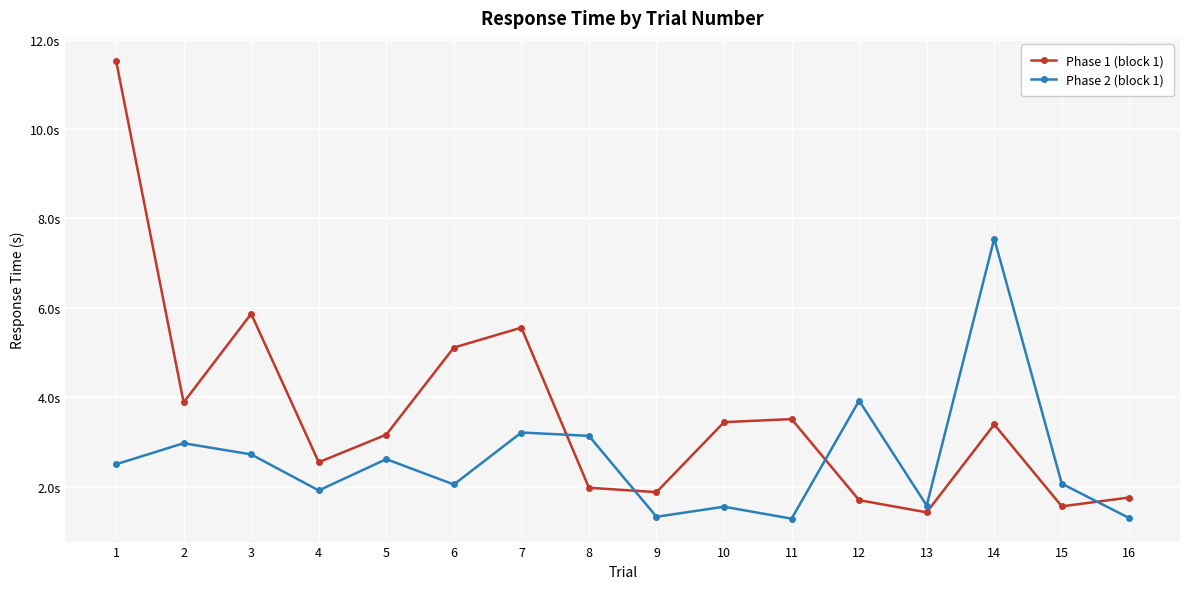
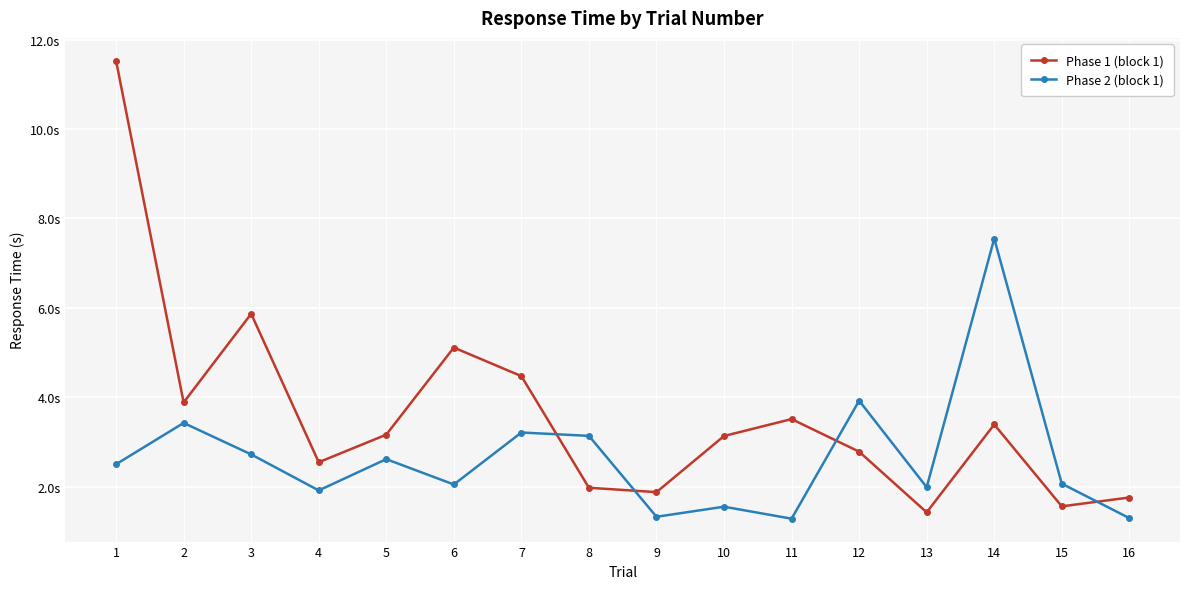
  {
    "Phase 1 (block 1)": {
      "1": "11.5s",
      "2": "3.9s",
      "3": "5.9s",
      "4": "2.5s",
      "5": "3.2s",
      "6": "5.1s",
-     "7": "5.6s",
+     "7": "4.5s",
      "8": "2.0s",
      "9": "1.9s",
-     "10": "3.4s",
+     "10": "3.1s",
      "11": "3.5s",
-     "12": "1.7s",
+     "12": "2.8s",
      "13": "1.4s",
      "14": "3.4s",
      "15": "1.6s",
      "16": "1.8s"
    },
    "Phase 2 (block 1)": {
      "1": "2.5s",
-     "2": "3.0s",
+     "2": "3.4s",
      "3": "2.7s",
      "4": "1.9s",
      "5": "2.6s",
      "6": "2.0s",
      "7": "3.2s",
      "8": "3.1s",
      "9": "1.3s",
      "10": "1.6s",
      "11": "1.3s",
      "12": "3.9s",
-     "13": "1.6s",
+     "13": "2.0s",
      "14": "7.6s",
      "15": "2.1s",
      "16": "1.3s"
    }
  }
